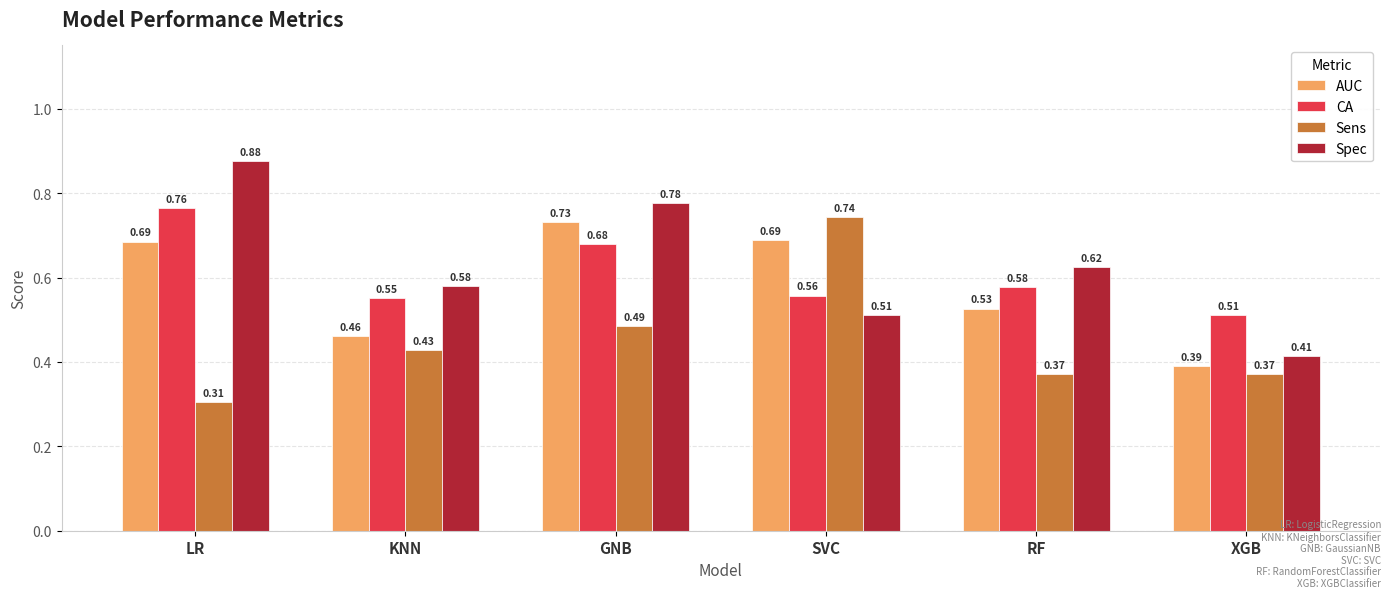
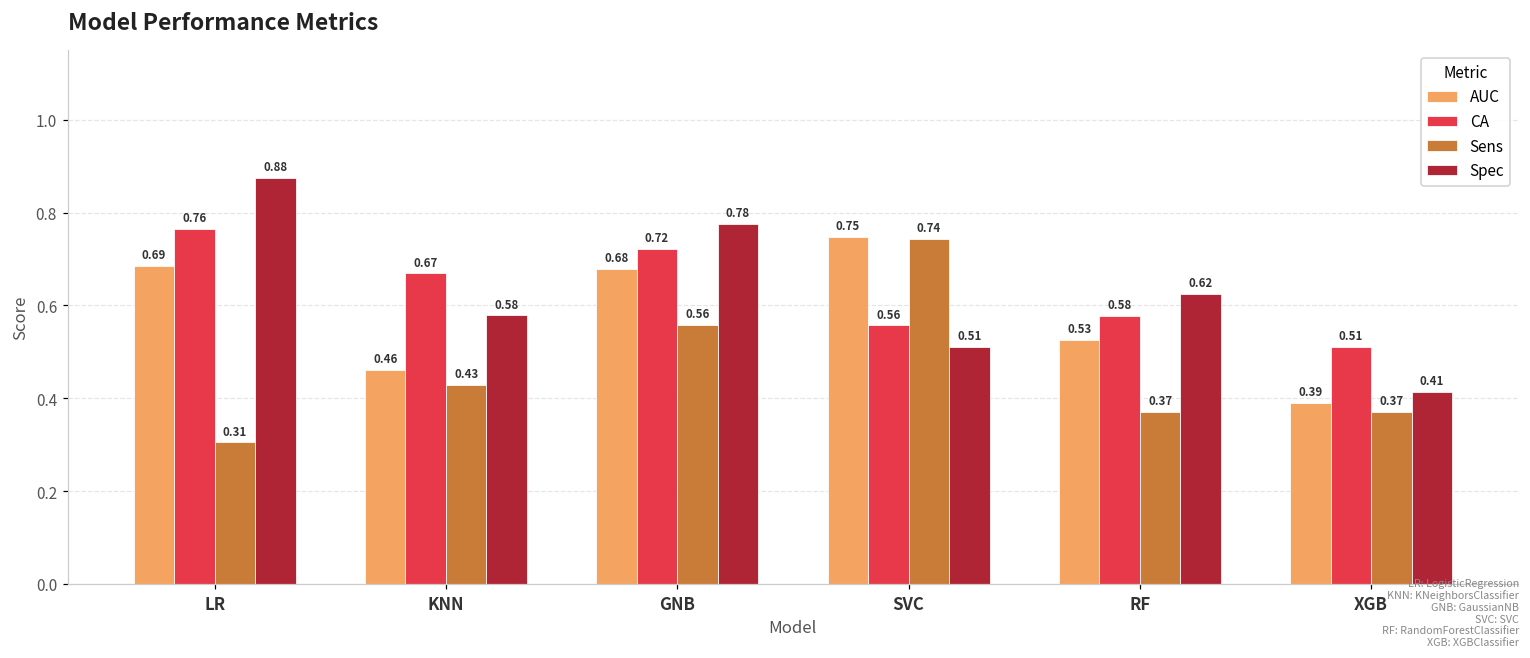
  {
    "AUC": {
      "LR": 0.69,
      "KNN": 0.46,
-     "GNB": 0.73,
-     "SVC": 0.69,
+     "GNB": 0.68,
+     "SVC": 0.75,
      "RF": 0.53,
      "XGB": 0.39
    },
    "CA": {
      "LR": 0.76,
-     "KNN": 0.55,
-     "GNB": 0.68,
+     "KNN": 0.67,
+     "GNB": 0.72,
      "SVC": 0.56,
      "RF": 0.58,
      "XGB": 0.51
    },
    "Sens": {
      "LR": 0.31,
      "KNN": 0.43,
-     "GNB": 0.49,
+     "GNB": 0.56,
      "SVC": 0.74,
      "RF": 0.37,
      "XGB": 0.37
    },
    "Spec": {
      "LR": 0.88,
      "KNN": 0.58,
      "GNB": 0.78,
      "SVC": 0.51,
      "RF": 0.62,
      "XGB": 0.41
    }
  }
